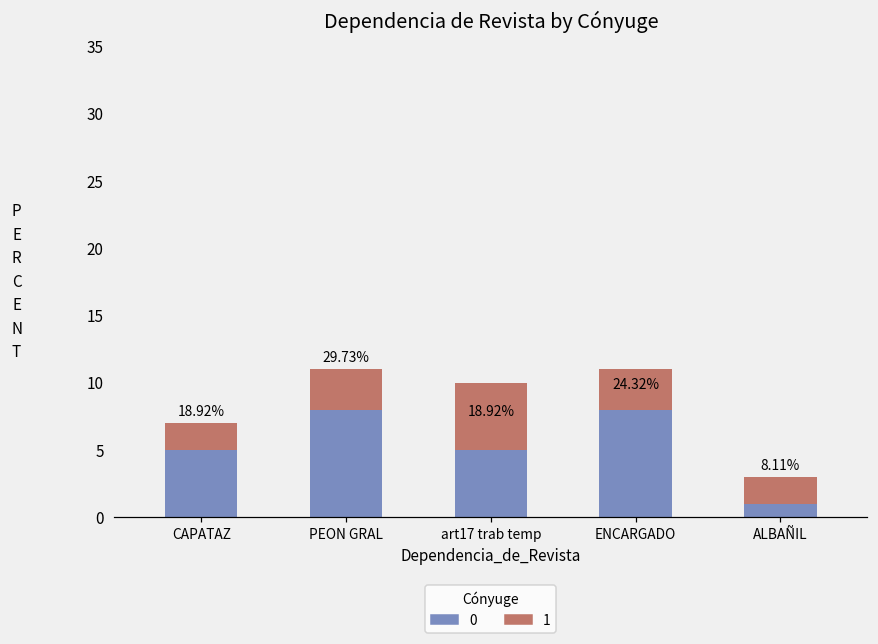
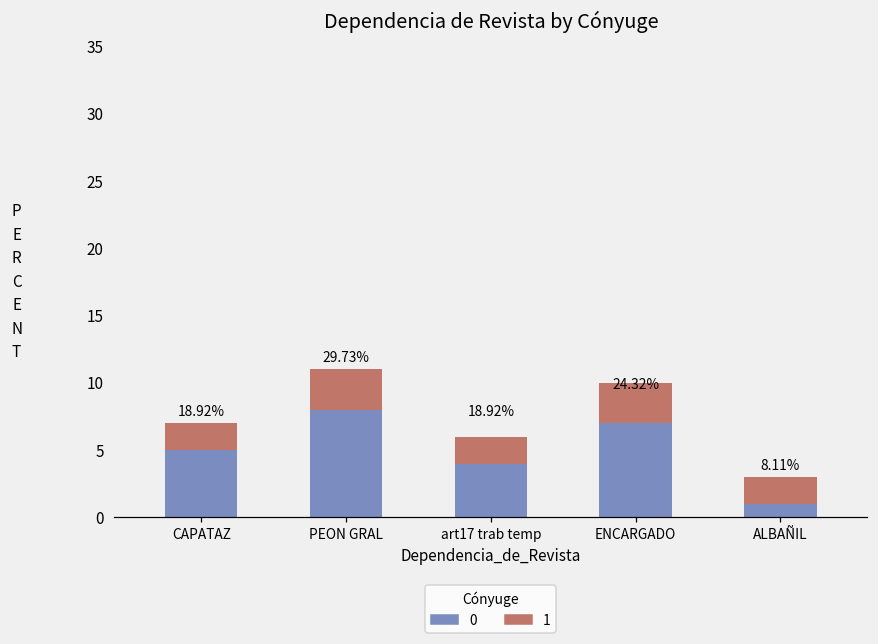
  {
    "0": {
      "CAPATAZ": 5,
      "PEON GRAL": 8,
-     "art17 trab temp": 5,
-     "ENCARGADO": 8,
+     "art17 trab temp": 4,
+     "ENCARGADO": 7,
      "ALBAÑIL": 1
    },
    "1": {
-     "art17 trab temp": 5
+     "art17 trab temp": 2
    }
  }
